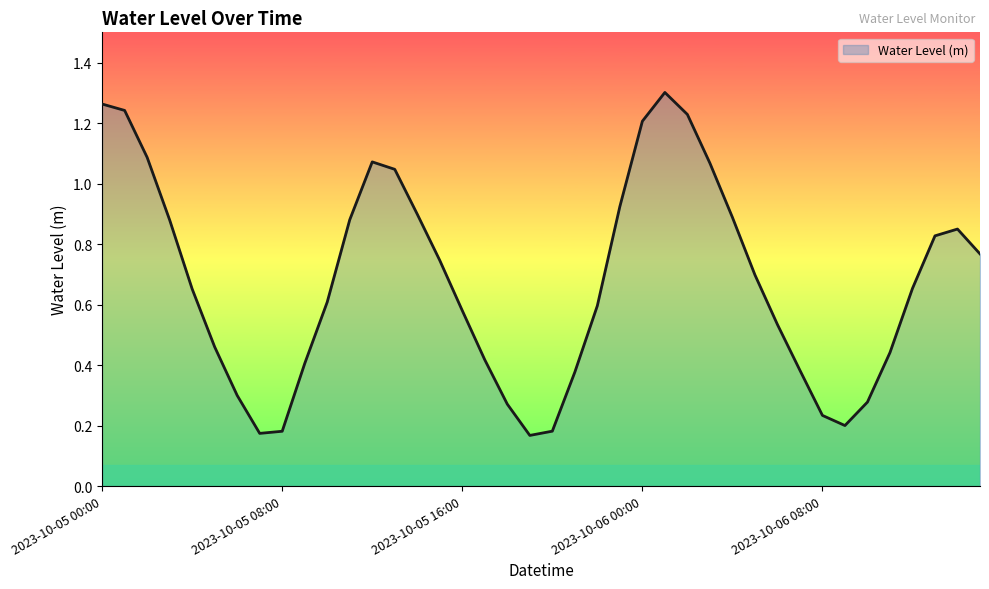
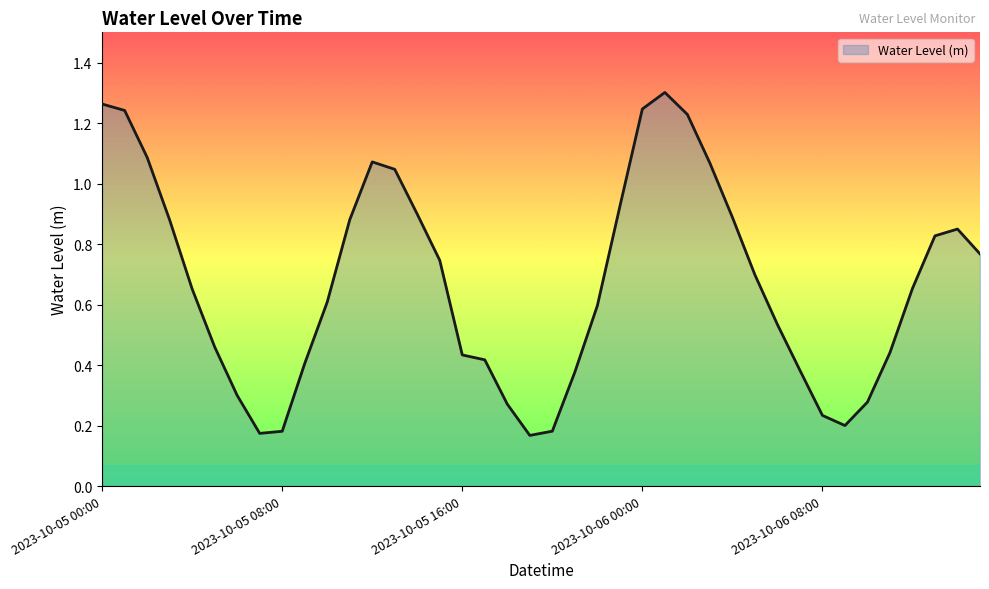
  {
    "2023-10-05 00:00": 1.26,
    "2023-10-05 08:00": 0.18,
-   "2023-10-05 16:00": 0.58,
-   "2023-10-06 00:00": 1.21,
+   "2023-10-05 16:00": 0.43,
+   "2023-10-06 00:00": 1.25,
    "2023-10-06 08:00": 0.23
  }
